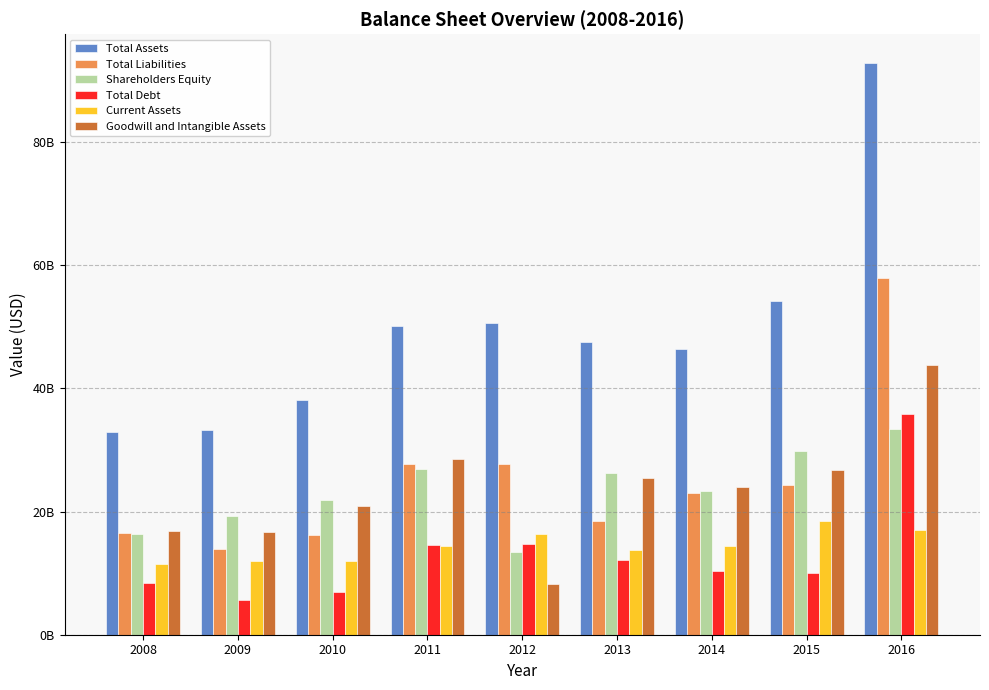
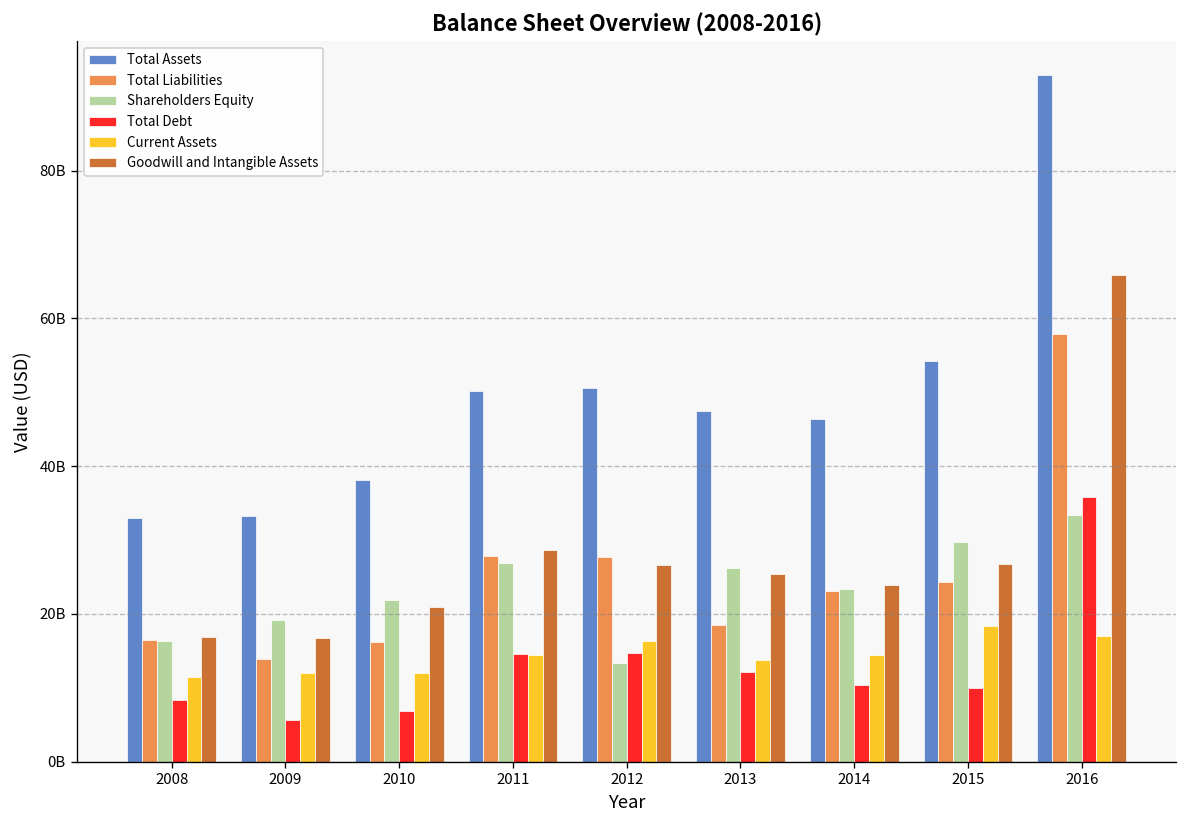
  {
    "Total Assets": {
      "2008": 33000000000,
      "2009": 33000000000,
      "2010": 38000000000,
      "2011": 50000000000,
      "2012": 51000000000,
      "2013": 48000000000,
      "2014": 46000000000,
      "2015": 54000000000,
      "2016": 93000000000
    },
    "Total Liabilities": {
      "2008": 16000000000,
      "2009": 14000000000,
      "2010": 16000000000,
      "2011": 28000000000,
      "2012": 28000000000,
      "2013": 18000000000,
      "2014": 23000000000,
      "2015": 24000000000,
      "2016": 58000000000
    },
    "Shareholders Equity": {
      "2008": 16000000000,
      "2009": 19000000000,
      "2010": 22000000000,
      "2011": 27000000000,
      "2012": 13000000000,
      "2013": 26000000000,
      "2014": 23000000000,
      "2015": 30000000000,
      "2016": 33000000000
    },
    "Total Debt": {
      "2008": 8000000000,
      "2009": 6000000000,
      "2010": 7000000000,
      "2011": 15000000000,
      "2012": 15000000000,
      "2013": 12000000000,
      "2014": 10000000000,
      "2015": 10000000000,
      "2016": 36000000000
    },
    "Current Assets": {
      "2008": 11000000000,
      "2009": 12000000000,
      "2010": 12000000000,
      "2011": 14000000000,
      "2012": 16000000000,
      "2013": 14000000000,
      "2014": 14000000000,
      "2015": 18000000000,
      "2016": 17000000000
    },
    "Goodwill and Intangible Assets": {
      "2008": 17000000000,
      "2009": 17000000000,
      "2010": 21000000000,
      "2011": 29000000000,
-     "2012": 8000000000,
+     "2012": 27000000000,
      "2013": 25000000000,
      "2014": 24000000000,
      "2015": 27000000000,
-     "2016": 44000000000
+     "2016": 66000000000
    }
  }
